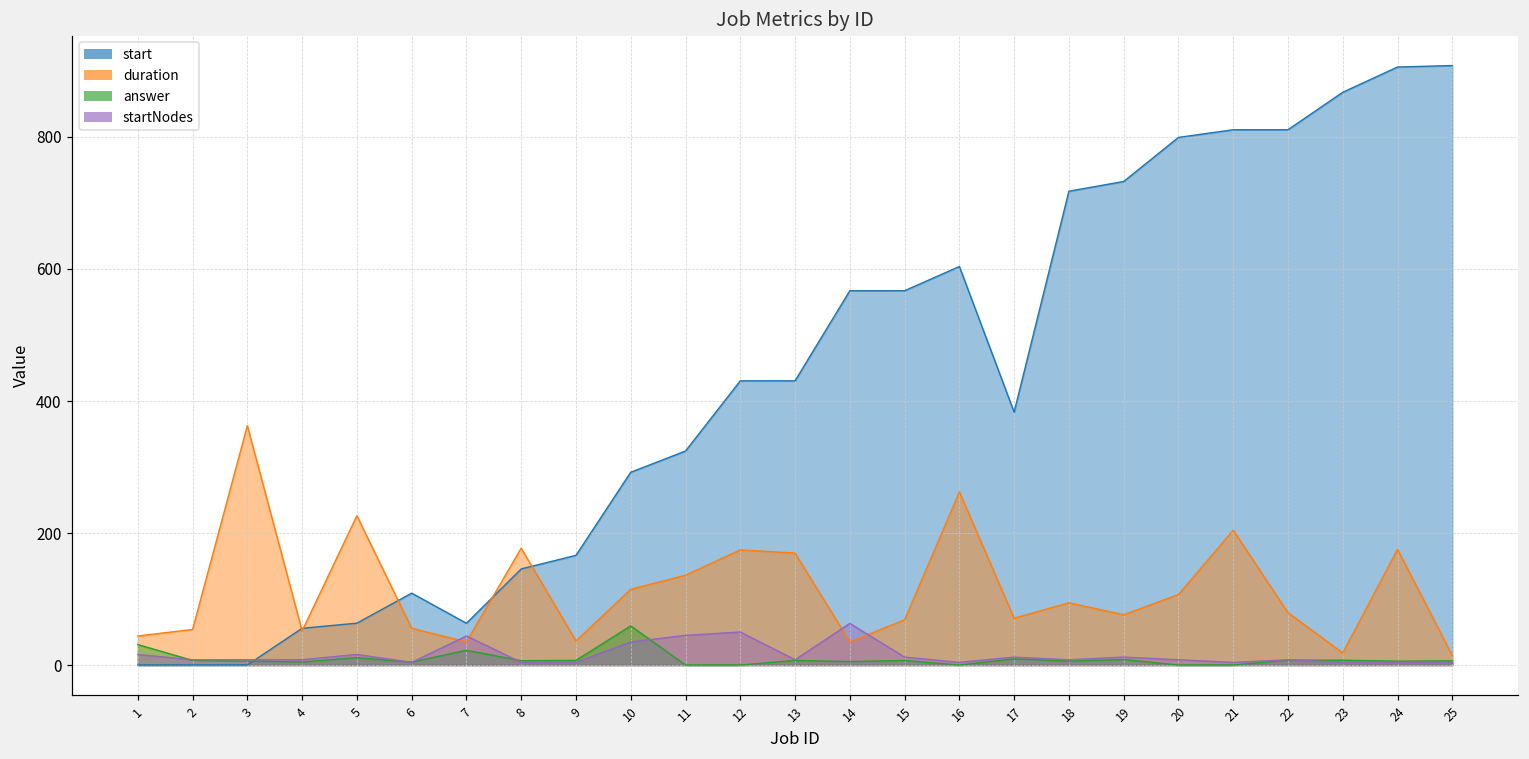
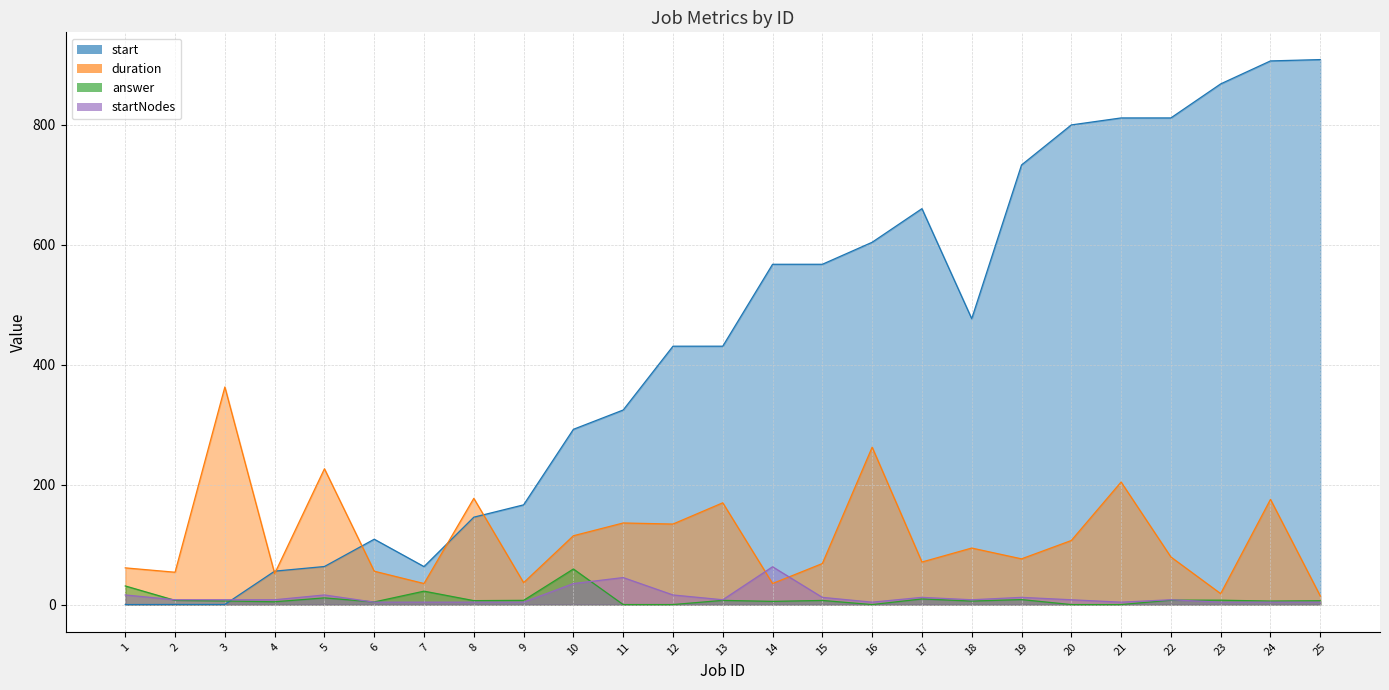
  {
    "start": {
      "1": 0,
      "2": 0,
      "3": 0,
      "5": 60,
      "6": 110,
      "7": 60,
      "8": 150,
      "9": 170,
      "10": 290,
      "11": 320,
      "12": 430,
      "13": 430,
      "14": 570,
      "15": 570,
      "16": 600,
-     "17": 380,
-     "18": 720,
+     "17": 660,
+     "18": 480,
      "19": 730,
      "20": 800,
      "21": 810,
      "22": 810,
      "23": 870,
      "24": 910,
      "25": 910
    },
    "duration": {
-     "1": 40,
+     "1": 60,
      "2": 50,
      "3": 360,
      "5": 230,
      "6": 60,
      "7": 40,
      "8": 180,
      "9": 40,
      "10": 110,
      "11": 140,
-     "12": 170,
+     "12": 130,
      "13": 170,
      "14": 40,
      "15": 70,
      "16": 260,
      "17": 70,
      "18": 90,
      "19": 80,
      "20": 110,
      "21": 200,
      "22": 80,
      "23": 20,
      "24": 180,
      "25": 10
    },
    "answer": {
      "1": 30,
      "5": 10,
      "7": 20,
      "10": 60,
      "11": 0,
      "12": 0,
      "14": 10,
      "15": 10,
      "20": 0
    },
    "startNodes": {
      "1": 20,
      "5": 20,
-     "7": 40,
+     "7": 0,
      "10": 40,
      "11": 50,
-     "12": 50,
+     "12": 20,
      "14": 60,
      "15": 10,
      "20": 10
    }
  }
